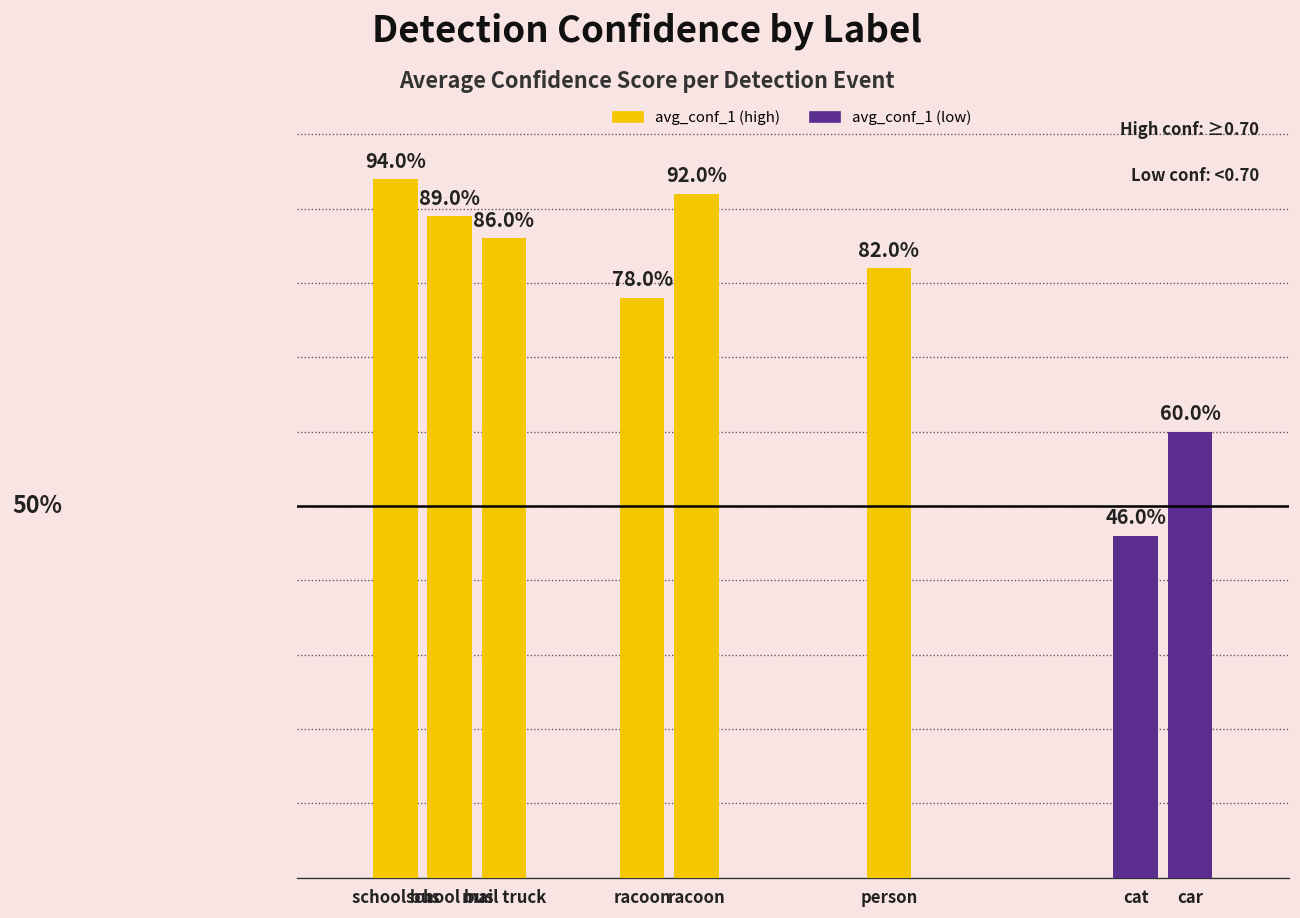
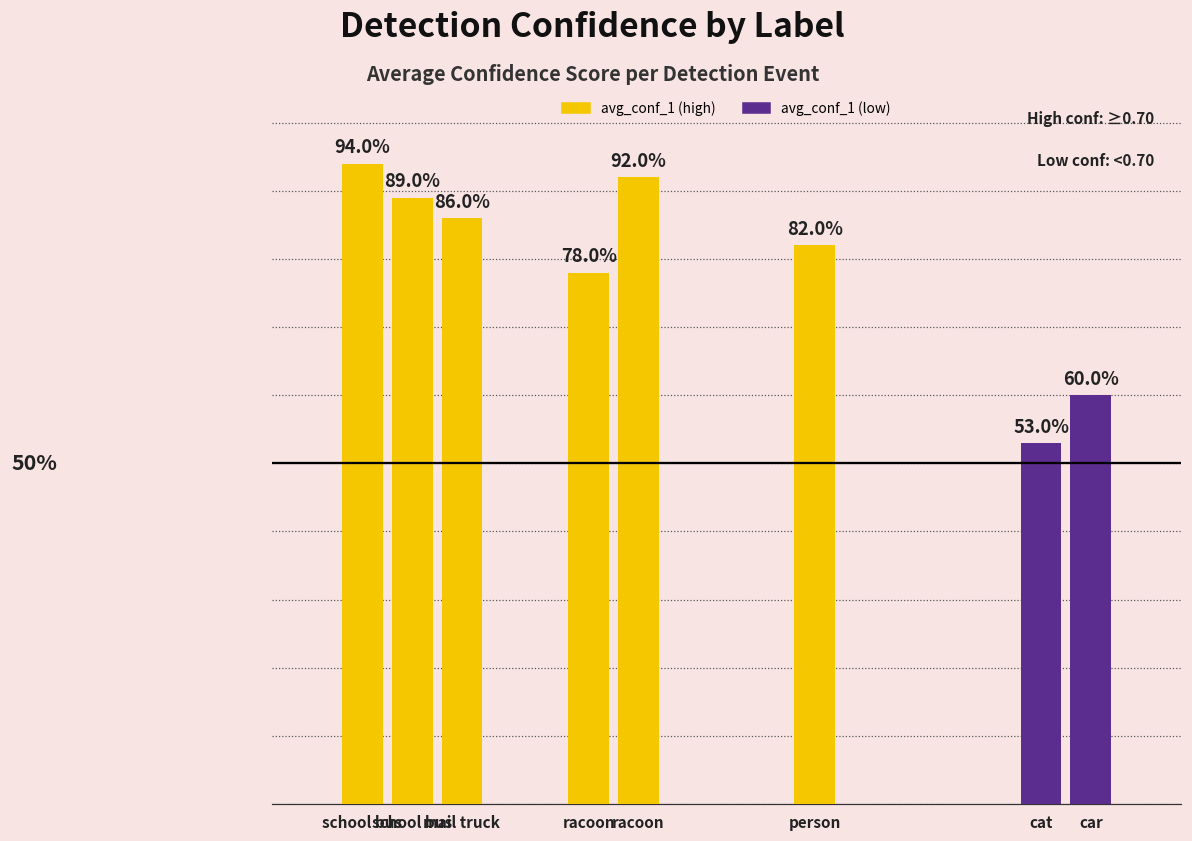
  {
    "person": "82.0%",
-   "cat": "46.0%",
+   "cat": "53.0%",
    "car": "60.0%"
  }
